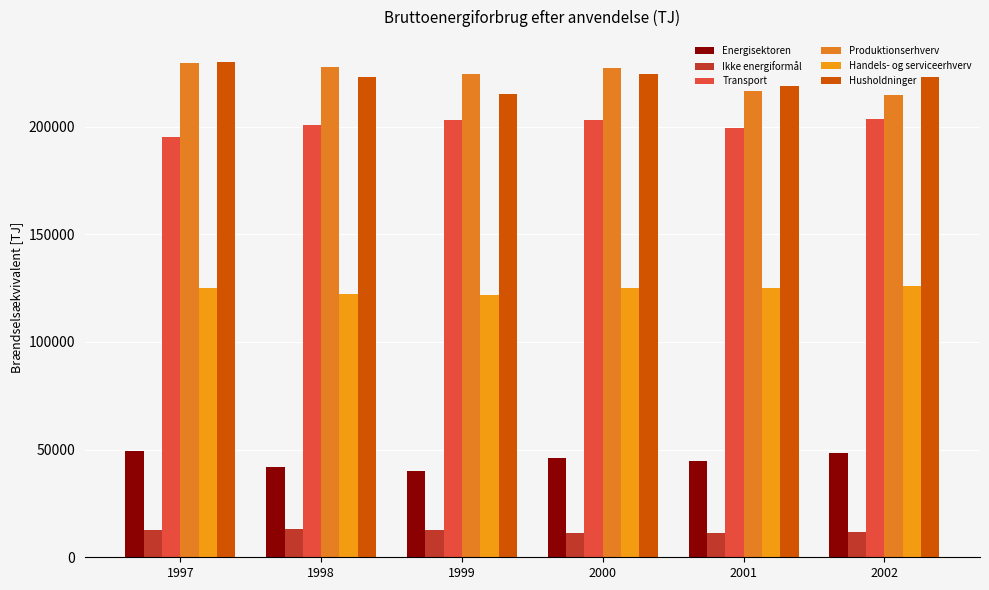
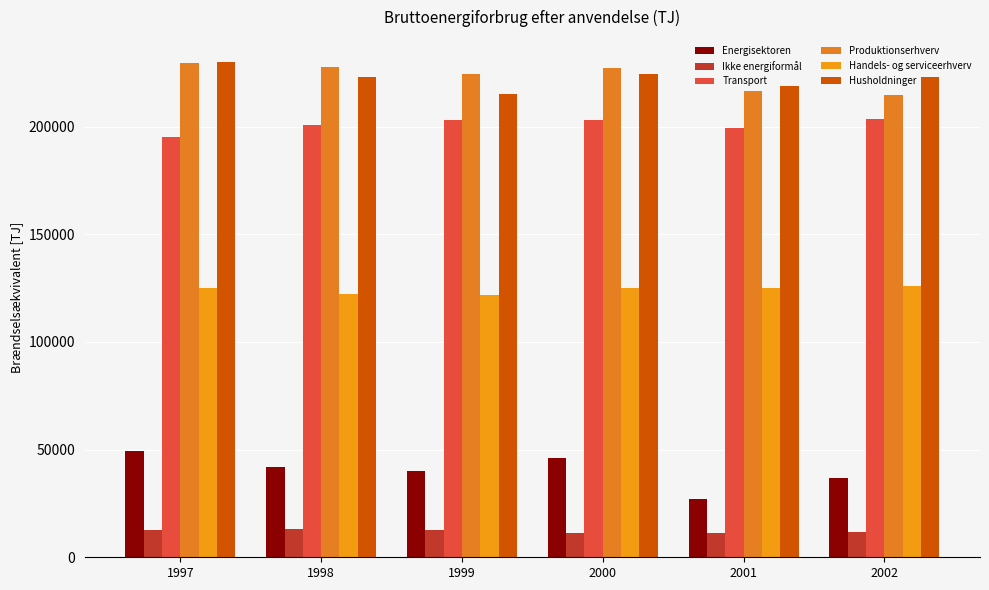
  {
    "Energisektoren": {
      "1997": 49000,
      "1998": 42000,
      "1999": 40000,
      "2000": 46000,
-     "2001": 45000,
-     "2002": 48000
+     "2001": 27000,
+     "2002": 37000
    }
  }
